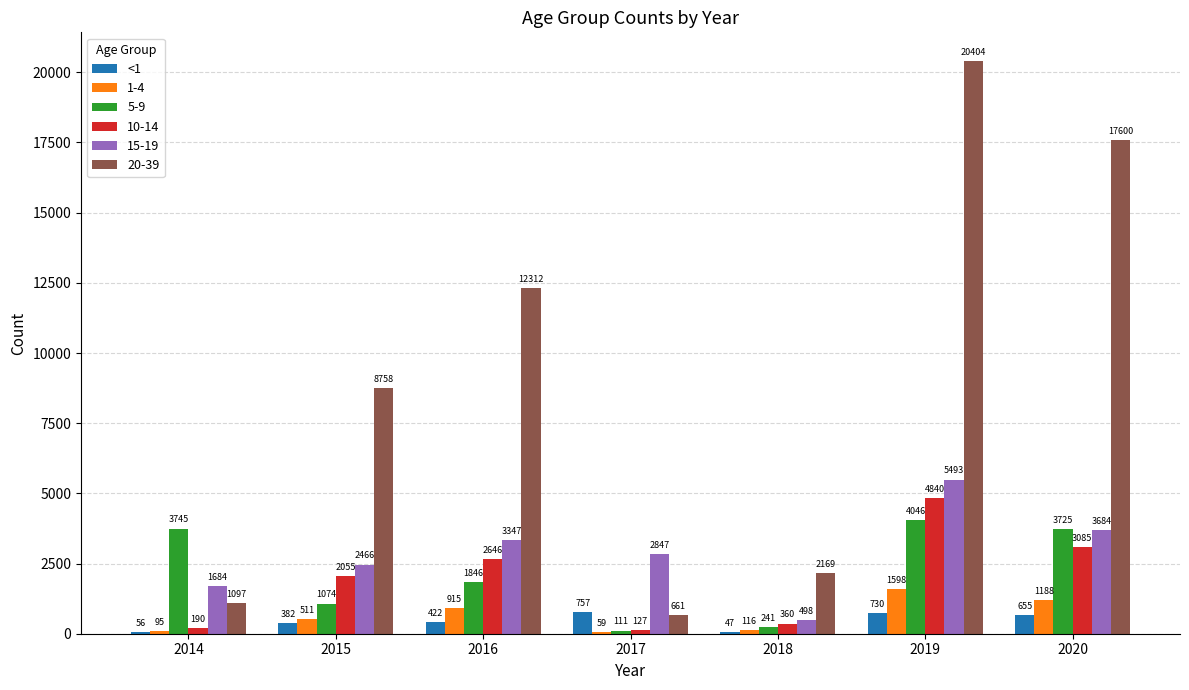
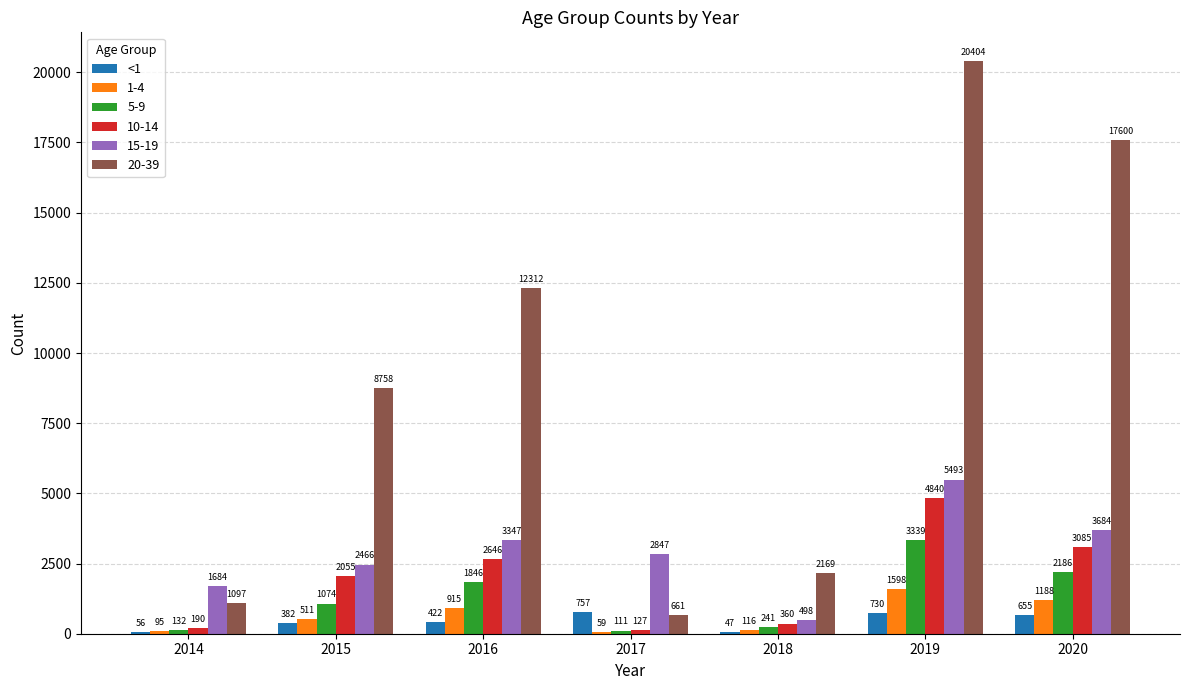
  {
    "<1": {
      "2014": 56,
      "2015": 382,
      "2016": 422,
      "2017": 757,
      "2018": 47,
      "2019": 730,
      "2020": 655
    },
    "1-4": {
      "2014": 95,
      "2015": 511,
      "2016": 915,
      "2017": 59,
      "2018": 116,
      "2019": 1598,
      "2020": 1188
    },
    "5-9": {
-     "2014": 3745,
+     "2014": 132,
      "2015": 1074,
      "2016": 1846,
      "2017": 111,
      "2018": 241,
-     "2019": 4046,
-     "2020": 3725
+     "2019": 3339,
+     "2020": 2186
    },
    "10-14": {
      "2014": 190,
      "2015": 2055,
      "2016": 2646,
      "2017": 127,
      "2018": 360,
      "2019": 4840,
      "2020": 3085
    },
    "15-19": {
      "2014": 1684,
      "2015": 2466,
      "2016": 3347,
      "2017": 2847,
      "2018": 498,
      "2019": 5493,
      "2020": 3684
    },
    "20-39": {
      "2014": 1097,
      "2015": 8758,
      "2016": 12312,
      "2017": 661,
      "2018": 2169,
      "2019": 20404,
      "2020": 17600
    }
  }
